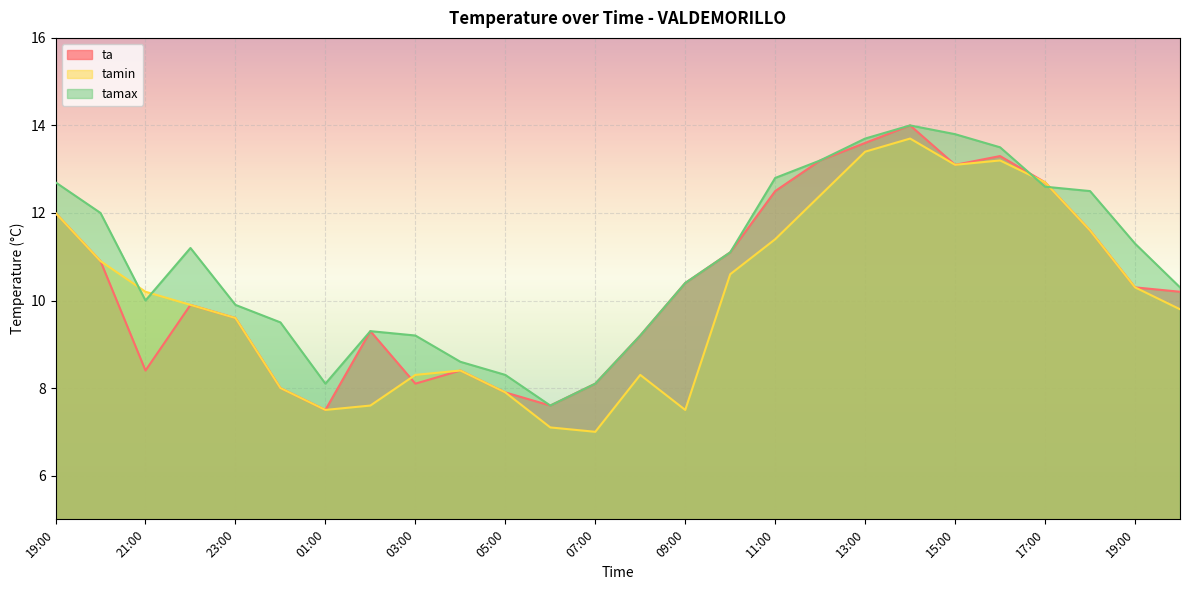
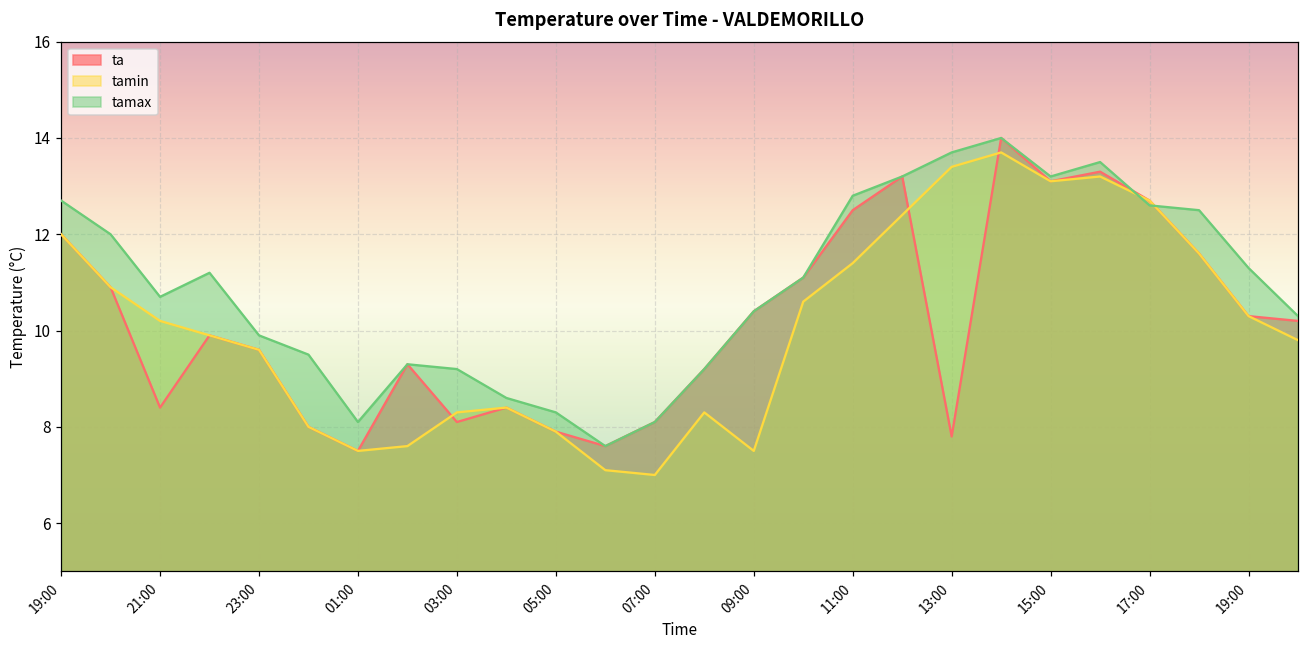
  {
    "ta": {
      "21:00": 8.4,
      "03:00": 8.1,
      "11:00": 12.5,
-     "13:00": 13.6
+     "13:00": 7.8
    },
    "tamin": {
      "21:00": 10.2,
      "03:00": 8.3,
      "07:00": 7.0,
      "09:00": 7.5,
      "11:00": 11.4,
      "13:00": 13.4
    },
    "tamax": {
-     "21:00": 10.0,
+     "21:00": 10.7,
      "23:00": 9.9,
      "01:00": 8.1,
      "03:00": 9.2,
      "05:00": 8.3,
      "11:00": 12.8,
      "13:00": 13.7,
-     "15:00": 13.8,
+     "15:00": 13.2,
      "17:00": 12.6
    }
  }
